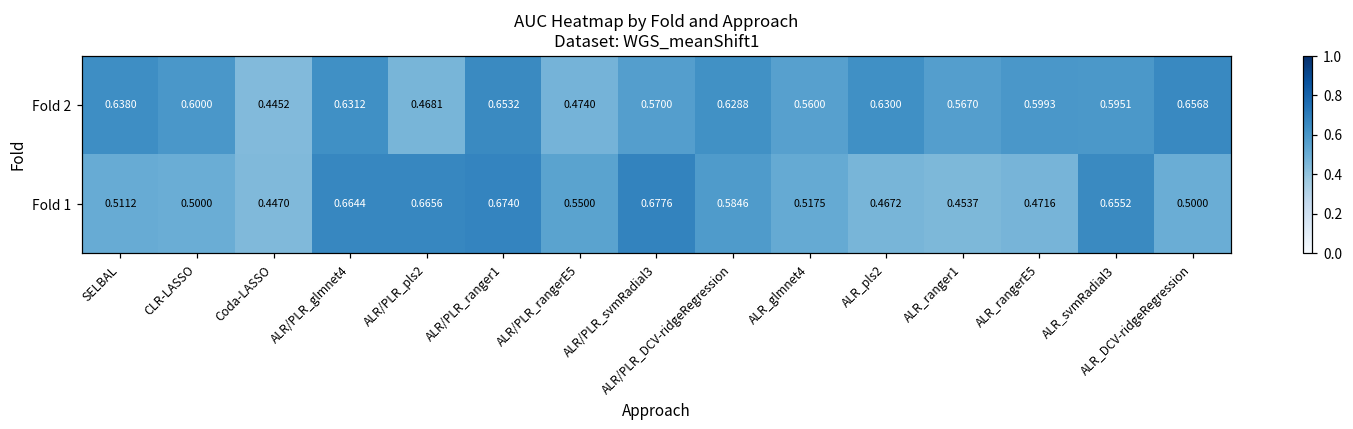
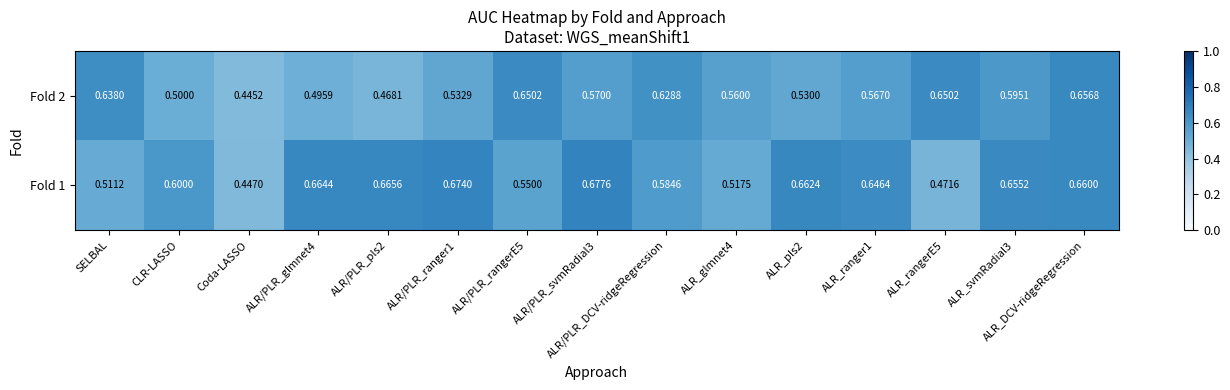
  {
    "Fold 2": {
      "SELBAL": 0.6380,
-     "CLR-LASSO": 0.6000,
+     "CLR-LASSO": 0.5000,
      "Coda-LASSO": 0.4452,
-     "ALR/PLR_glmnet4": 0.6312,
+     "ALR/PLR_glmnet4": 0.4959,
      "ALR/PLR_pls2": 0.4681,
-     "ALR/PLR_ranger1": 0.6532,
-     "ALR/PLR_rangerE5": 0.4740,
+     "ALR/PLR_ranger1": 0.5329,
+     "ALR/PLR_rangerE5": 0.6502,
      "ALR/PLR_svmRadial3": 0.5700,
      "ALR/PLR_DCV-ridgeRegression": 0.6288,
      "ALR_glmnet4": 0.5600,
-     "ALR_pls2": 0.6300,
+     "ALR_pls2": 0.5300,
      "ALR_ranger1": 0.5670,
-     "ALR_rangerE5": 0.5993,
+     "ALR_rangerE5": 0.6502,
      "ALR_svmRadial3": 0.5951,
      "ALR_DCV-ridgeRegression": 0.6568
    },
    "Fold 1": {
      "SELBAL": 0.5112,
-     "CLR-LASSO": 0.5000,
+     "CLR-LASSO": 0.6000,
      "Coda-LASSO": 0.4470,
      "ALR/PLR_glmnet4": 0.6644,
      "ALR/PLR_pls2": 0.6656,
      "ALR/PLR_ranger1": 0.6740,
      "ALR/PLR_rangerE5": 0.5500,
      "ALR/PLR_svmRadial3": 0.6776,
      "ALR/PLR_DCV-ridgeRegression": 0.5846,
      "ALR_glmnet4": 0.5175,
-     "ALR_pls2": 0.4672,
-     "ALR_ranger1": 0.4537,
+     "ALR_pls2": 0.6624,
+     "ALR_ranger1": 0.6464,
      "ALR_rangerE5": 0.4716,
      "ALR_svmRadial3": 0.6552,
-     "ALR_DCV-ridgeRegression": 0.5000
+     "ALR_DCV-ridgeRegression": 0.6600
    }
  }
